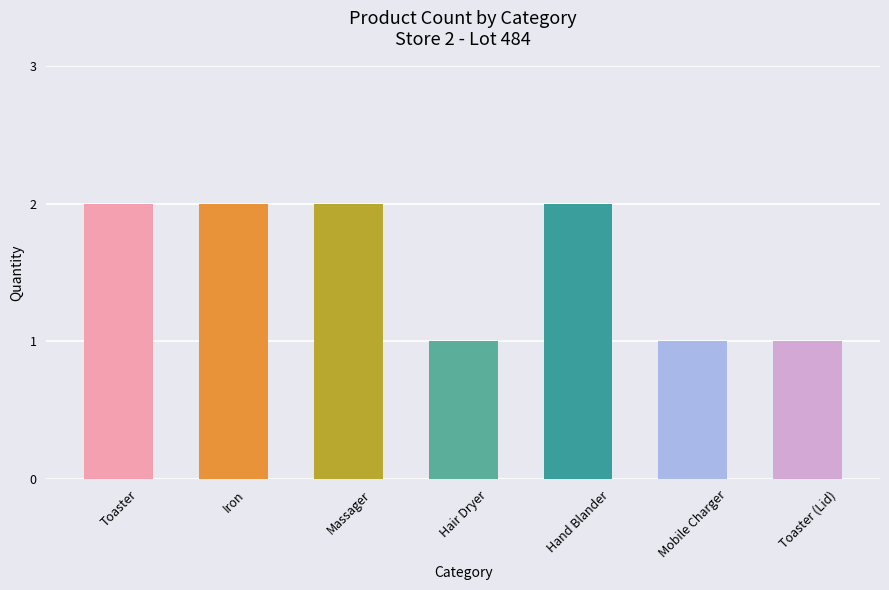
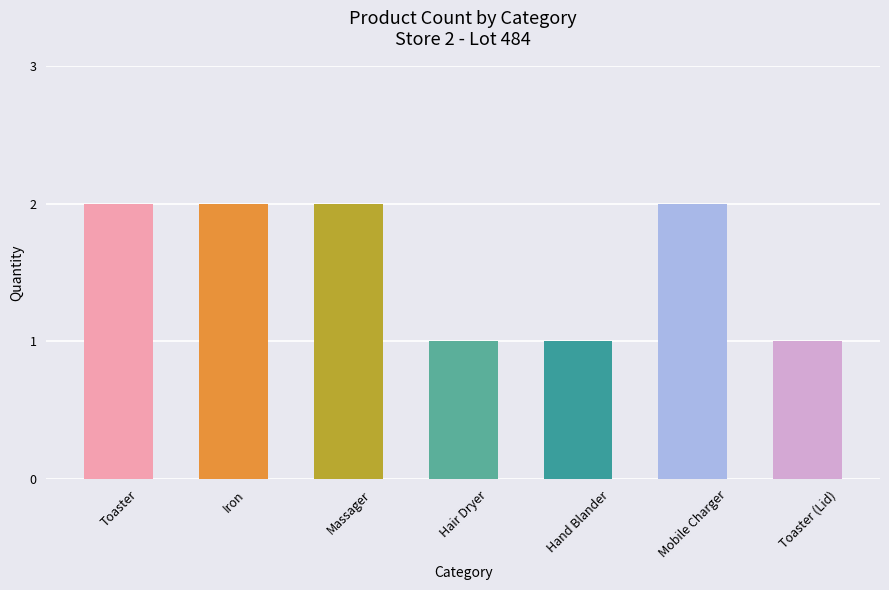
  {
    "Toaster": 2,
    "Iron": 2,
    "Massager": 2,
    "Hair Dryer": 1,
-   "Hand Blander": 2,
-   "Mobile Charger": 1,
+   "Hand Blander": 1,
+   "Mobile Charger": 2,
    "Toaster (Lid)": 1
  }
